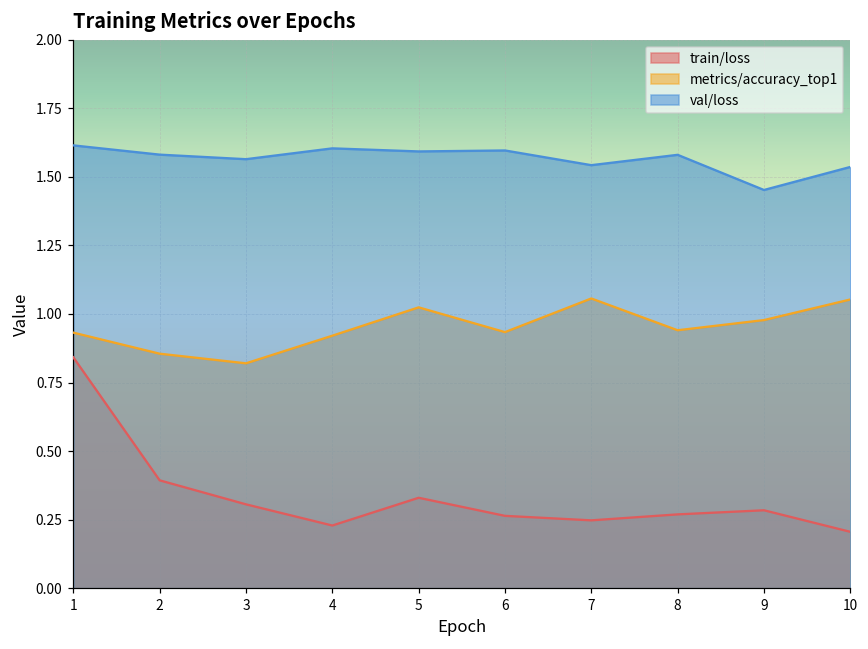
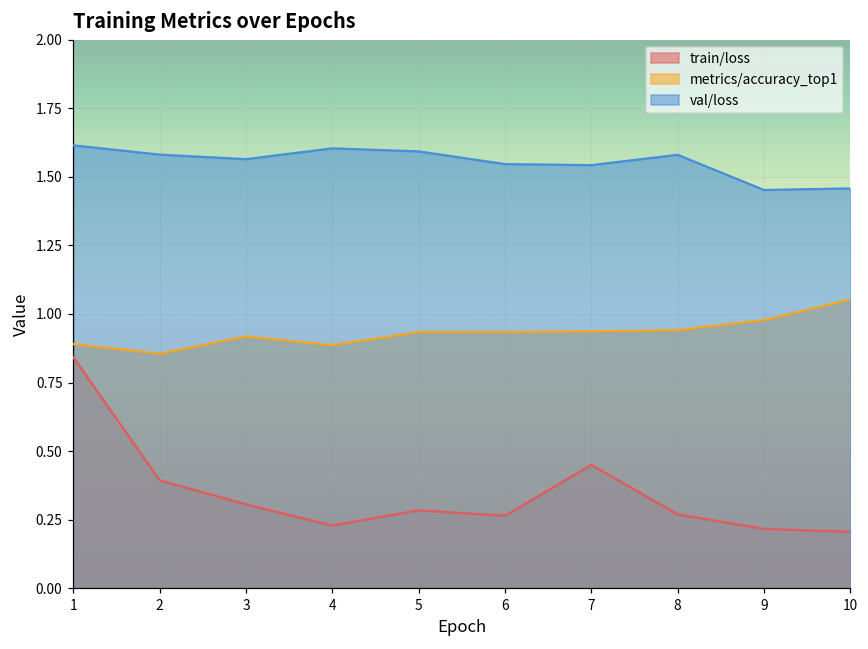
  {
    "train/loss": {
      "1": 0.84,
      "2": 0.39,
      "3": 0.31,
      "4": 0.23,
-     "5": 0.33,
+     "5": 0.28,
      "6": 0.26,
-     "7": 0.25,
+     "7": 0.45,
      "8": 0.27,
-     "9": 0.28,
+     "9": 0.22,
      "10": 0.21
    },
    "metrics/accuracy_top1": {
-     "1": 0.93,
+     "1": 0.89,
      "2": 0.86,
-     "3": 0.82,
-     "4": 0.92,
-     "5": 1.02,
+     "3": 0.92,
+     "4": 0.89,
+     "5": 0.93,
      "6": 0.93,
-     "7": 1.06,
+     "7": 0.94,
      "8": 0.94,
      "9": 0.98,
      "10": 1.05
    },
    "val/loss": {
      "1": 1.61,
      "2": 1.58,
      "3": 1.56,
      "4": 1.60,
      "5": 1.59,
-     "6": 1.60,
+     "6": 1.55,
      "7": 1.54,
      "8": 1.58,
      "9": 1.45,
-     "10": 1.54
+     "10": 1.46
    }
  }
